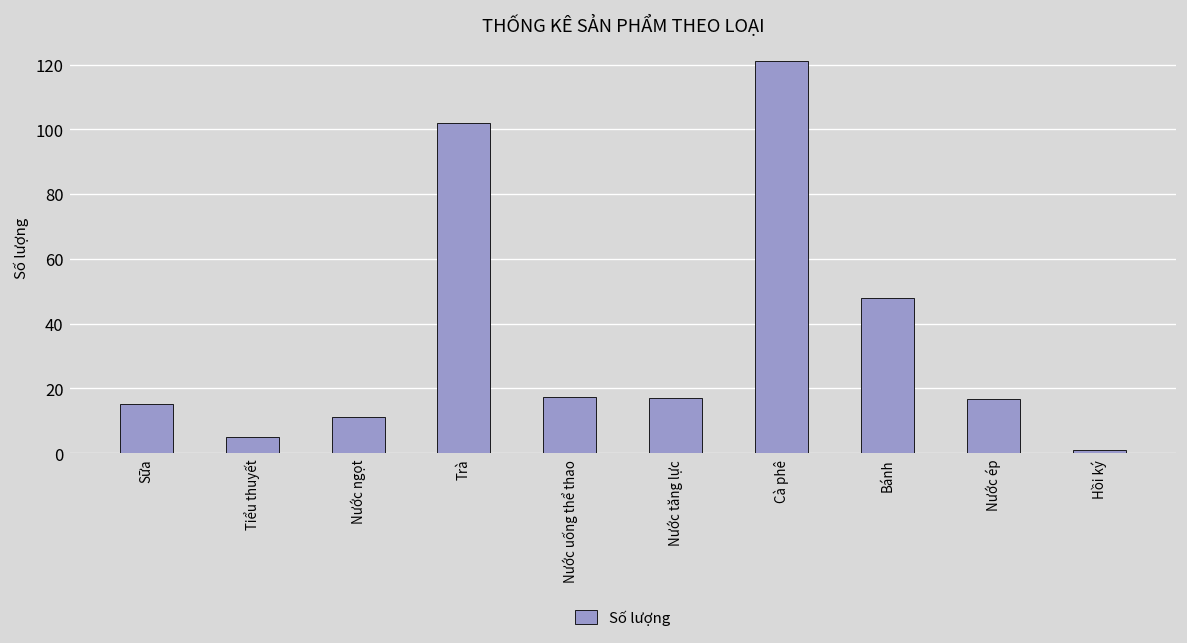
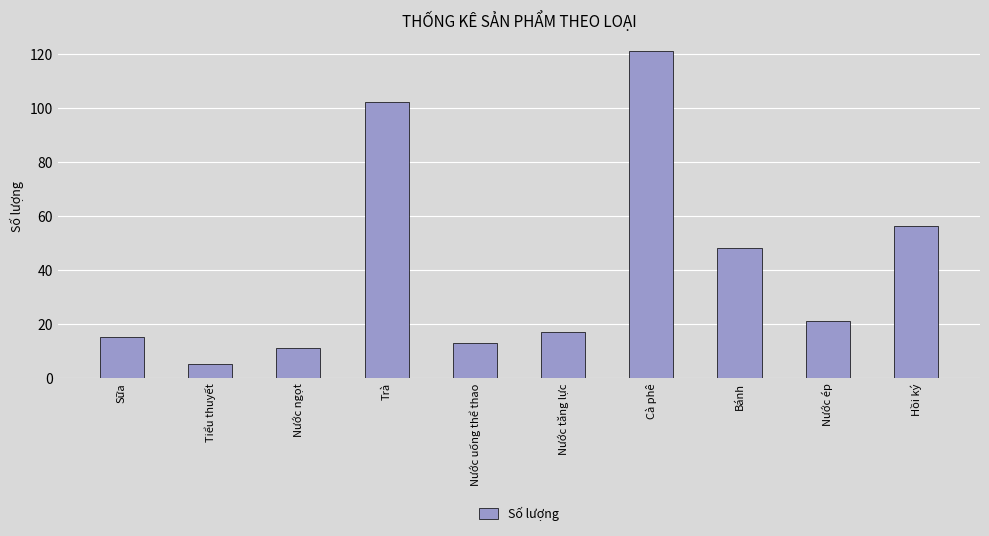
  {
    "Sữa": 15,
    "Tiểu thuyết": 5,
    "Nước ngọt": 11,
    "Trà": 102,
-   "Nước uống thể thao": 17,
+   "Nước uống thể thao": 13,
    "Nước tăng lực": 17,
    "Cà phê": 121,
    "Bánh": 48,
-   "Nước ép": 17,
-   "Hồi ký": 1
+   "Nước ép": 21,
+   "Hồi ký": 56
  }
